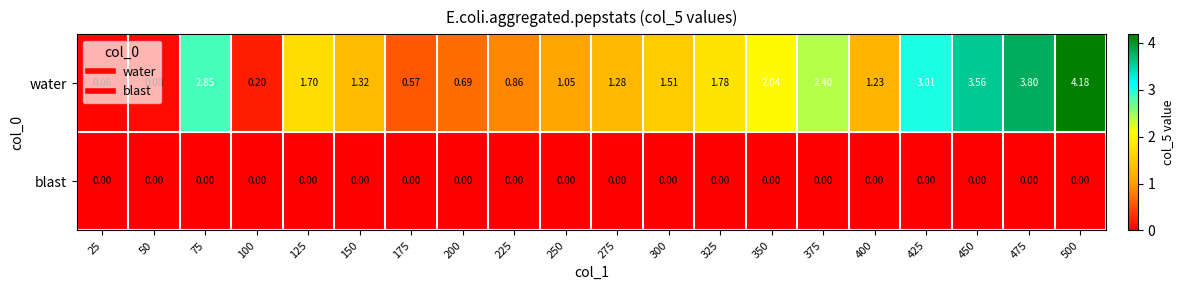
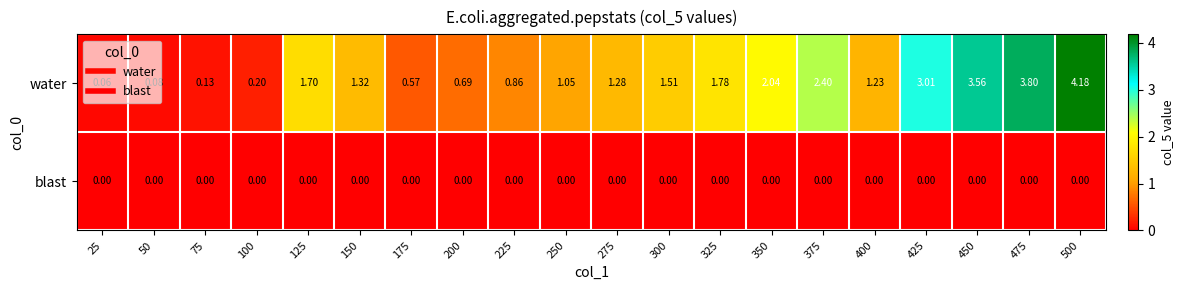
  {
    "water": {
-     "75": 2.85,
+     "75": 0.13,
      "100": 0.20,
      "125": 1.70,
      "150": 1.32,
      "175": 0.57,
      "200": 0.69,
      "225": 0.86,
      "250": 1.05,
      "275": 1.28,
      "300": 1.51,
      "325": 1.78,
      "350": 2.04,
      "375": 2.40,
      "400": 1.23,
      "425": 3.01,
      "450": 3.56,
      "475": 3.80,
      "500": 4.18
    },
    "blast": {
      "25": 0.00,
      "50": 0.00,
      "75": 0.00,
      "100": 0.00,
      "125": 0.00,
      "150": 0.00,
      "175": 0.00,
      "200": 0.00,
      "225": 0.00,
      "250": 0.00,
      "275": 0.00,
      "300": 0.00,
      "325": 0.00,
      "350": 0.00,
      "375": 0.00,
      "400": 0.00,
      "425": 0.00,
      "450": 0.00,
      "475": 0.00,
      "500": 0.00
    }
  }
